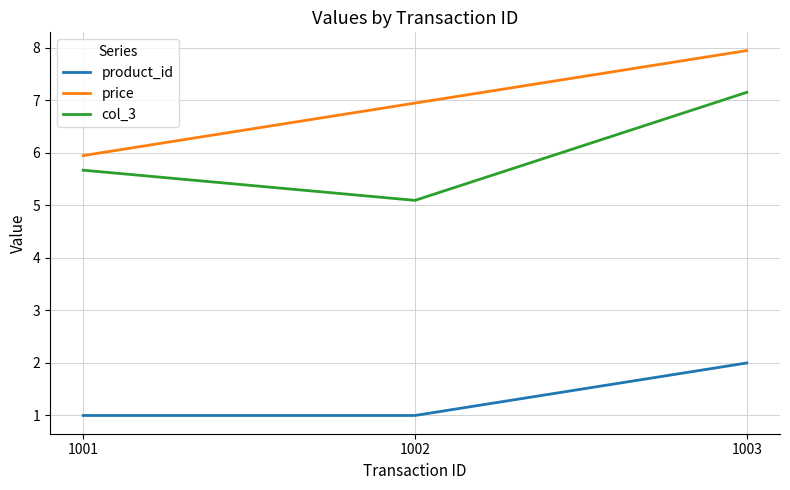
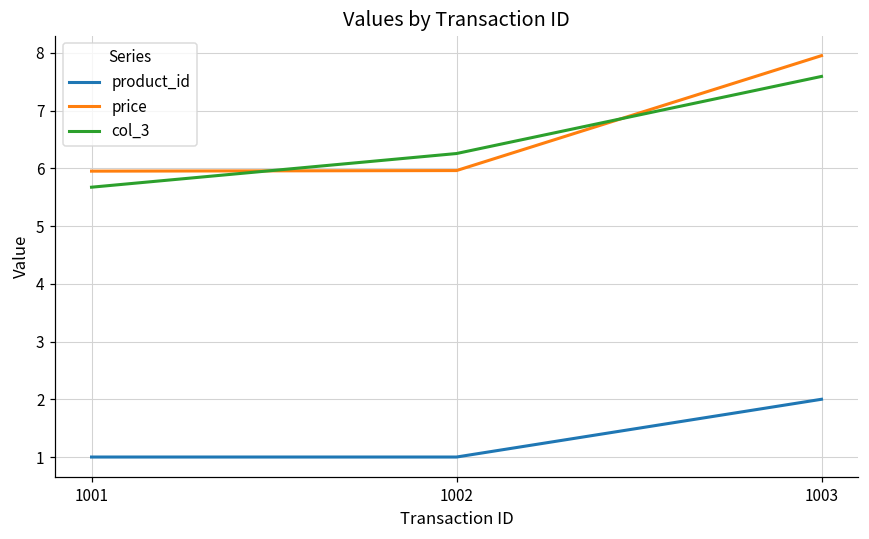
  {
    "product_id": {
      "1001": 1.0,
      "1002": 1.0,
      "1003": 2.0
    },
    "price": {
      "1001": 6.0,
-     "1002": 7.0,
+     "1002": 6.0,
      "1003": 8.0
    },
    "col_3": {
      "1001": 5.7,
-     "1002": 5.1,
-     "1003": 7.2
+     "1002": 6.3,
+     "1003": 7.6
    }
  }
